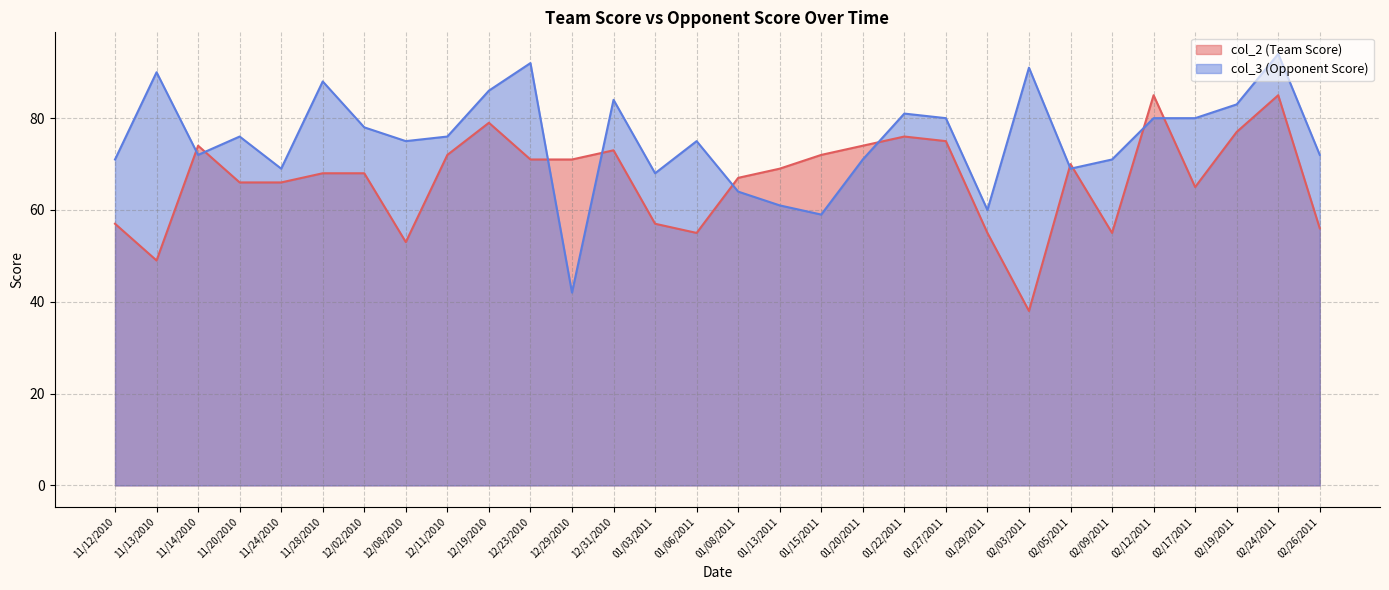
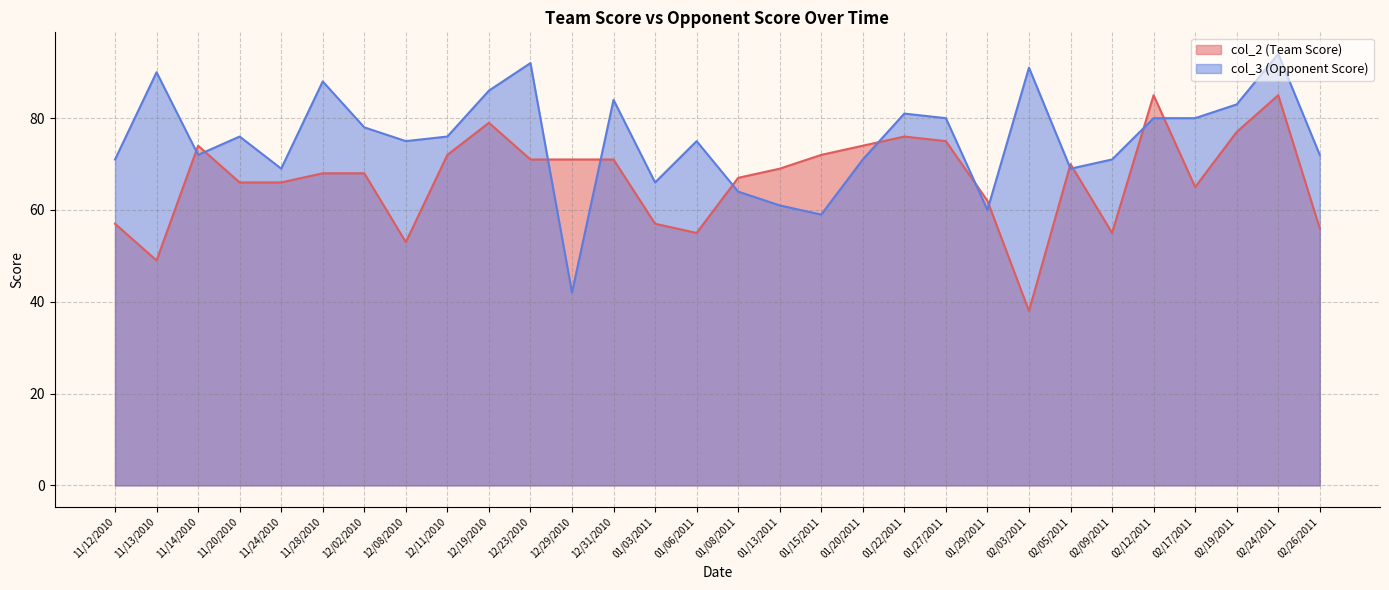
  {
    "col_2 (Team Score)": {
      "11/12/2010": 57,
      "11/13/2010": 49,
      "11/14/2010": 74,
      "11/20/2010": 66,
      "11/24/2010": 66,
      "11/28/2010": 68,
      "12/02/2010": 68,
      "12/08/2010": 53,
      "12/11/2010": 72,
      "12/19/2010": 79,
      "12/23/2010": 71,
      "12/29/2010": 71,
-     "12/31/2010": 73,
+     "12/31/2010": 71,
      "01/03/2011": 57,
      "01/06/2011": 55,
      "01/08/2011": 67,
      "01/13/2011": 69,
      "01/15/2011": 72,
      "01/20/2011": 74,
      "01/22/2011": 76,
      "01/27/2011": 75,
-     "01/29/2011": 55,
+     "01/29/2011": 62,
      "02/03/2011": 38,
      "02/05/2011": 70,
      "02/09/2011": 55,
      "02/12/2011": 85,
      "02/17/2011": 65,
      "02/19/2011": 77,
      "02/24/2011": 85,
      "02/26/2011": 56
    },
    "col_3 (Opponent Score)": {
      "11/12/2010": 71,
      "11/13/2010": 90,
      "11/14/2010": 72,
      "11/20/2010": 76,
      "11/24/2010": 69,
      "11/28/2010": 88,
      "12/02/2010": 78,
      "12/08/2010": 75,
      "12/11/2010": 76,
      "12/19/2010": 86,
      "12/23/2010": 92,
      "12/29/2010": 42,
      "12/31/2010": 84,
-     "01/03/2011": 68,
+     "01/03/2011": 66,
      "01/06/2011": 75,
      "01/08/2011": 64,
      "01/13/2011": 61,
      "01/15/2011": 59,
      "01/20/2011": 71,
      "01/22/2011": 81,
      "01/27/2011": 80,
      "01/29/2011": 60,
      "02/03/2011": 91,
      "02/05/2011": 69,
      "02/09/2011": 71,
      "02/12/2011": 80,
      "02/17/2011": 80,
      "02/19/2011": 83,
      "02/26/2011": 72
    }
  }
